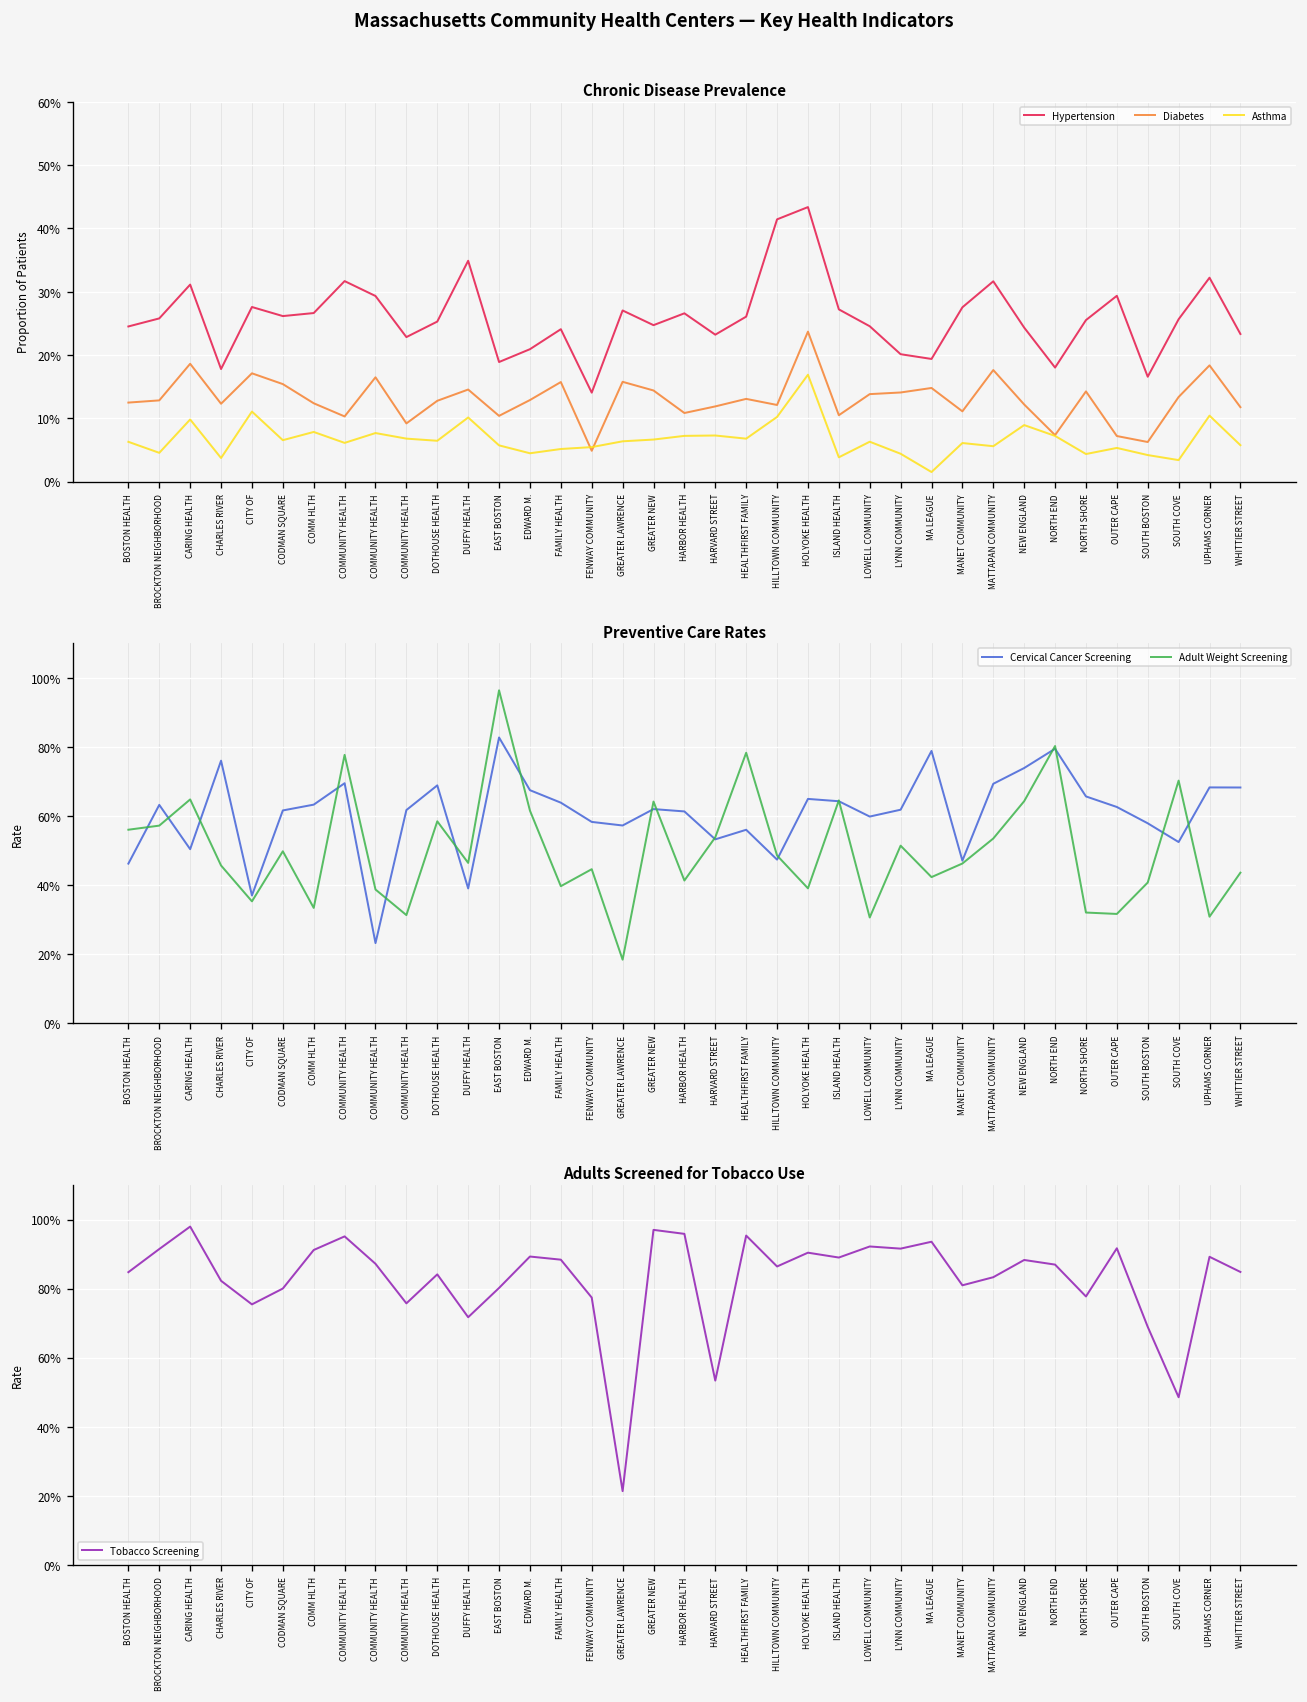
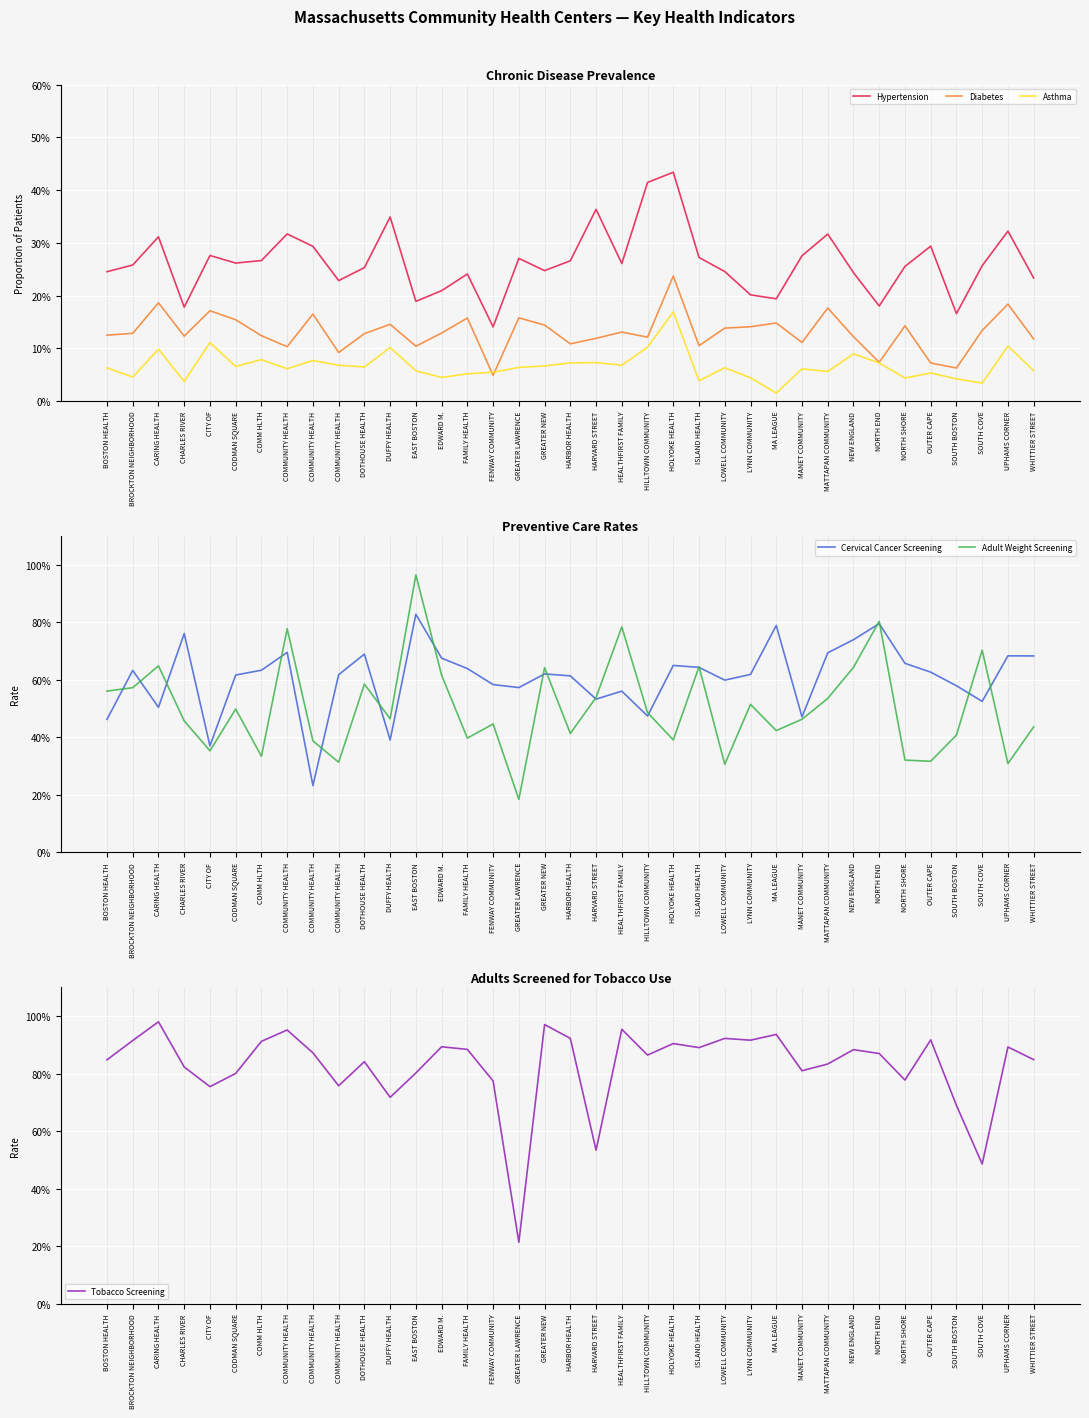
  {
    "Chronic Disease Prevalence": {
      "Hypertension": {
        "BOSTON HEALTH": "25%",
        "BROCKTON NEIGHBORHOOD": "26%",
        "CARING HEALTH": "31%",
        "CHARLES RIVER": "18%",
        "CITY OF": "28%",
        "CODMAN SQUARE": "26%",
        "COMM HLTH": "27%",
        "DOTHOUSE HEALTH": "25%",
        "DUFFY HEALTH": "35%",
        "EAST BOSTON": "19%",
        "EDWARD M.": "21%",
        "FAMILY HEALTH": "24%",
        "FENWAY COMMUNITY": "14%",
        "GREATER LAWRENCE": "27%",
        "GREATER NEW": "25%",
        "HARBOR HEALTH": "27%",
-       "HARVARD STREET": "23%",
+       "HARVARD STREET": "36%",
        "HEALTHFIRST FAMILY": "26%",
        "HILLTOWN COMMUNITY": "41%",
        "HOLYOKE HEALTH": "43%",
        "ISLAND HEALTH": "27%",
        "LOWELL COMMUNITY": "25%",
        "LYNN COMMUNITY": "20%",
        "MA LEAGUE": "19%",
        "MANET COMMUNITY": "28%",
        "MATTAPAN COMMUNITY": "32%",
        "NEW ENGLAND": "24%",
        "NORTH END": "18%",
        "NORTH SHORE": "26%",
        "OUTER CAPE": "29%",
        "SOUTH BOSTON": "17%",
        "SOUTH COVE": "26%",
        "UPHAMS CORNER": "32%",
        "WHITTIER STREET": "23%"
      },
      "Diabetes": {
        "BOSTON HEALTH": "12%",
        "BROCKTON NEIGHBORHOOD": "13%",
        "CARING HEALTH": "19%",
        "CHARLES RIVER": "12%",
        "CITY OF": "17%",
        "CODMAN SQUARE": "15%",
        "COMM HLTH": "12%",
        "DOTHOUSE HEALTH": "13%",
        "DUFFY HEALTH": "15%",
        "EAST BOSTON": "10%",
        "EDWARD M.": "13%",
        "FAMILY HEALTH": "16%",
        "FENWAY COMMUNITY": "5%",
        "GREATER LAWRENCE": "16%",
        "GREATER NEW": "14%",
        "HARBOR HEALTH": "11%",
        "HARVARD STREET": "12%",
        "HEALTHFIRST FAMILY": "13%",
        "HILLTOWN COMMUNITY": "12%",
        "HOLYOKE HEALTH": "24%",
        "ISLAND HEALTH": "10%",
        "LOWELL COMMUNITY": "14%",
        "LYNN COMMUNITY": "14%",
        "MA LEAGUE": "15%",
        "MANET COMMUNITY": "11%",
        "MATTAPAN COMMUNITY": "18%",
        "NEW ENGLAND": "12%",
        "NORTH SHORE": "14%",
        "OUTER CAPE": "7%",
        "SOUTH BOSTON": "6%",
        "SOUTH COVE": "13%",
        "UPHAMS CORNER": "18%",
        "WHITTIER STREET": "12%"
      },
      "Asthma": {
        "BOSTON HEALTH": "6%",
        "BROCKTON NEIGHBORHOOD": "5%",
        "CARING HEALTH": "10%",
        "CHARLES RIVER": "4%",
        "CITY OF": "11%",
        "CODMAN SQUARE": "7%",
        "COMM HLTH": "8%",
        "DOTHOUSE HEALTH": "6%",
        "DUFFY HEALTH": "10%",
        "EAST BOSTON": "6%",
        "EDWARD M.": "4%",
        "FAMILY HEALTH": "5%",
        "FENWAY COMMUNITY": "5%",
        "GREATER LAWRENCE": "6%",
        "GREATER NEW": "7%",
        "HARBOR HEALTH": "7%",
        "HARVARD STREET": "7%",
        "HEALTHFIRST FAMILY": "7%",
        "HILLTOWN COMMUNITY": "10%",
        "HOLYOKE HEALTH": "17%",
        "ISLAND HEALTH": "4%",
        "LOWELL COMMUNITY": "6%",
        "LYNN COMMUNITY": "4%",
        "MA LEAGUE": "2%",
        "MANET COMMUNITY": "6%",
        "MATTAPAN COMMUNITY": "6%",
        "NEW ENGLAND": "9%",
        "NORTH SHORE": "4%",
        "OUTER CAPE": "5%",
        "SOUTH BOSTON": "4%",
        "SOUTH COVE": "3%",
        "UPHAMS CORNER": "10%",
        "WHITTIER STREET": "6%"
      }
    },
    "Preventive Care Rates": {
      "Cervical Cancer Screening": {
        "BOSTON HEALTH": "46%",
        "BROCKTON NEIGHBORHOOD": "63%",
        "CARING HEALTH": "50%",
        "CHARLES RIVER": "76%",
        "CITY OF": "37%",
        "CODMAN SQUARE": "62%",
        "COMM HLTH": "63%",
        "DOTHOUSE HEALTH": "69%",
        "DUFFY HEALTH": "39%",
        "EAST BOSTON": "83%",
        "EDWARD M.": "67%",
        "FAMILY HEALTH": "64%",
        "FENWAY COMMUNITY": "58%",
        "GREATER LAWRENCE": "57%",
        "GREATER NEW": "62%",
        "HARBOR HEALTH": "61%",
        "HEALTHFIRST FAMILY": "56%",
        "HILLTOWN COMMUNITY": "47%",
        "HOLYOKE HEALTH": "65%",
        "LOWELL COMMUNITY": "60%",
        "LYNN COMMUNITY": "62%",
        "MA LEAGUE": "79%",
        "MATTAPAN COMMUNITY": "69%",
        "NEW ENGLAND": "74%",
        "NORTH SHORE": "66%",
        "OUTER CAPE": "63%",
        "SOUTH BOSTON": "58%",
        "SOUTH COVE": "52%",
        "UPHAMS CORNER": "68%",
        "WHITTIER STREET": "68%"
      },
      "Adult Weight Screening": {
        "BOSTON HEALTH": "56%",
        "BROCKTON NEIGHBORHOOD": "57%",
        "CARING HEALTH": "65%",
        "CHARLES RIVER": "46%",
        "CITY OF": "35%",
        "CODMAN SQUARE": "50%",
        "COMM HLTH": "33%",
        "DOTHOUSE HEALTH": "58%",
        "DUFFY HEALTH": "46%",
        "EAST BOSTON": "96%",
        "EDWARD M.": "62%",
        "FAMILY HEALTH": "40%",
        "FENWAY COMMUNITY": "45%",
        "GREATER LAWRENCE": "18%",
        "GREATER NEW": "64%",
        "HARBOR HEALTH": "41%",
        "HEALTHFIRST FAMILY": "78%",
        "HILLTOWN COMMUNITY": "49%",
        "HOLYOKE HEALTH": "39%",
        "LOWELL COMMUNITY": "31%",
        "LYNN COMMUNITY": "51%",
        "MA LEAGUE": "42%",
        "MATTAPAN COMMUNITY": "53%",
        "NEW ENGLAND": "64%",
        "NORTH SHORE": "32%",
        "OUTER CAPE": "32%",
        "SOUTH BOSTON": "41%",
        "SOUTH COVE": "70%",
        "UPHAMS CORNER": "31%",
        "WHITTIER STREET": "44%"
      }
    },
    "Adults Screened for Tobacco Use": {
      "BOSTON HEALTH": "85%",
      "BROCKTON NEIGHBORHOOD": "91%",
      "CARING HEALTH": "98%",
      "CHARLES RIVER": "82%",
      "CITY OF": "75%",
      "CODMAN SQUARE": "80%",
      "COMM HLTH": "91%",
      "DOTHOUSE HEALTH": "84%",
      "DUFFY HEALTH": "72%",
      "EAST BOSTON": "80%",
      "EDWARD M.": "89%",
      "FAMILY HEALTH": "88%",
      "FENWAY COMMUNITY": "77%",
      "GREATER LAWRENCE": "21%",
      "GREATER NEW": "97%",
-     "HARBOR HEALTH": "96%",
+     "HARBOR HEALTH": "92%",
      "HARVARD STREET": "53%",
      "HEALTHFIRST FAMILY": "95%",
      "HILLTOWN COMMUNITY": "86%",
      "HOLYOKE HEALTH": "90%",
      "ISLAND HEALTH": "89%",
      "LOWELL COMMUNITY": "92%",
      "LYNN COMMUNITY": "92%",
      "MA LEAGUE": "94%",
      "MANET COMMUNITY": "81%",
      "MATTAPAN COMMUNITY": "83%",
      "NEW ENGLAND": "88%",
      "NORTH END": "87%",
      "NORTH SHORE": "78%",
      "OUTER CAPE": "92%",
      "SOUTH BOSTON": "69%",
      "SOUTH COVE": "49%",
      "UPHAMS CORNER": "89%",
      "WHITTIER STREET": "85%"
    }
  }
